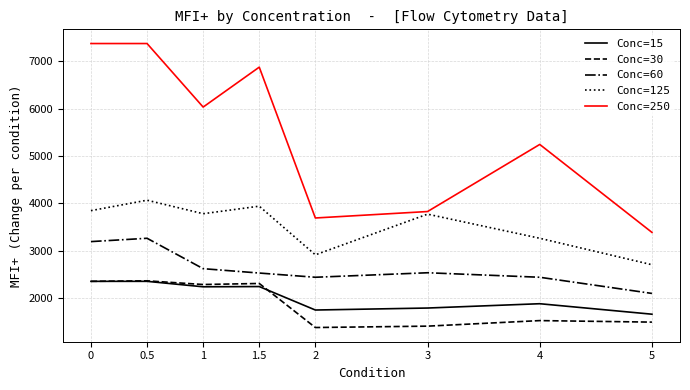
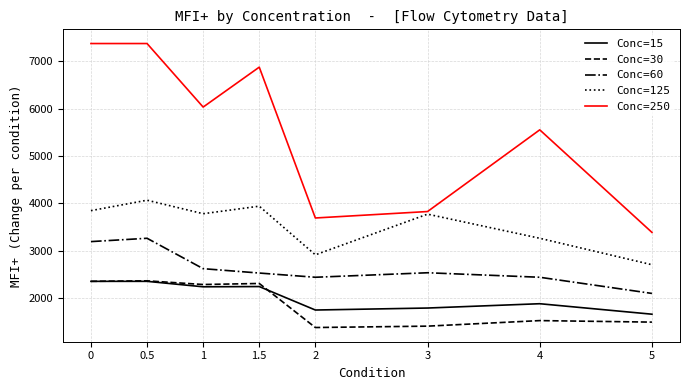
  {
    "Conc=250": {
      "0": 7400,
      "0.5": 7400,
      "1": 6000,
      "1.5": 6900,
      "2": 3700,
      "3": 3800,
-     "4": 5200,
+     "4": 5600,
      "5": 3400
    }
  }
